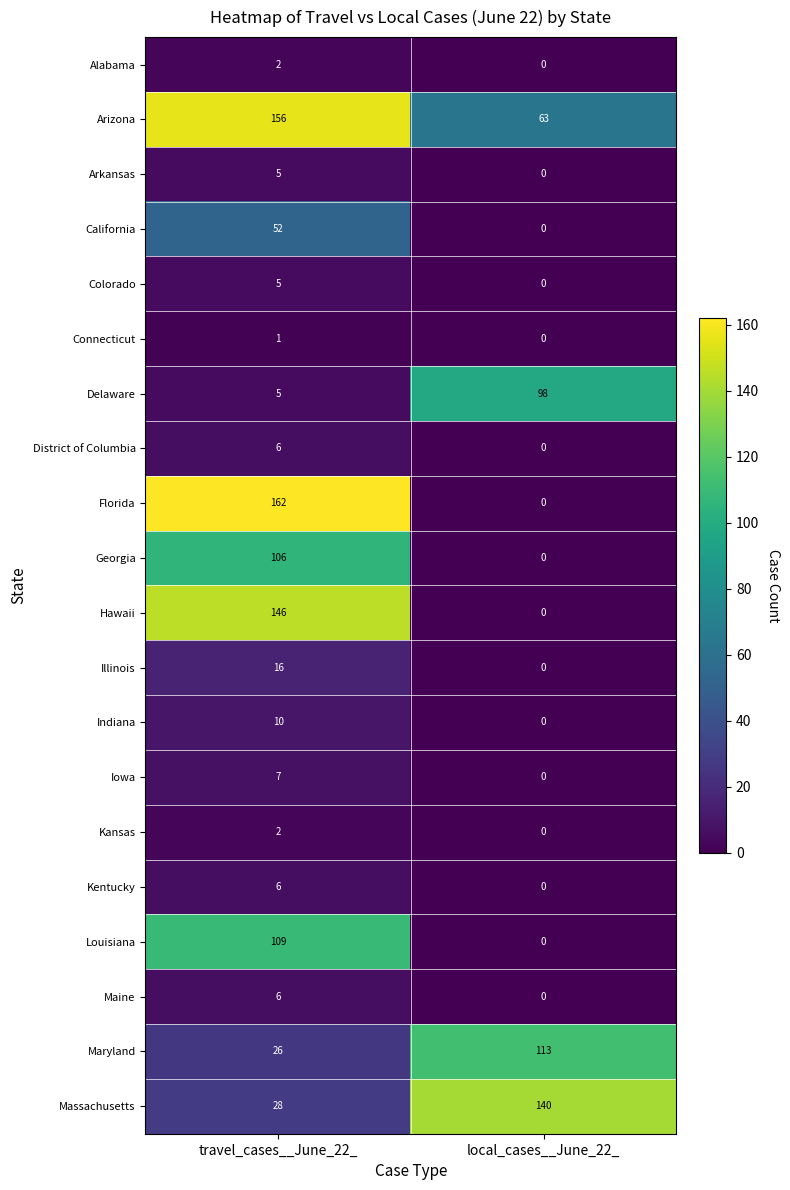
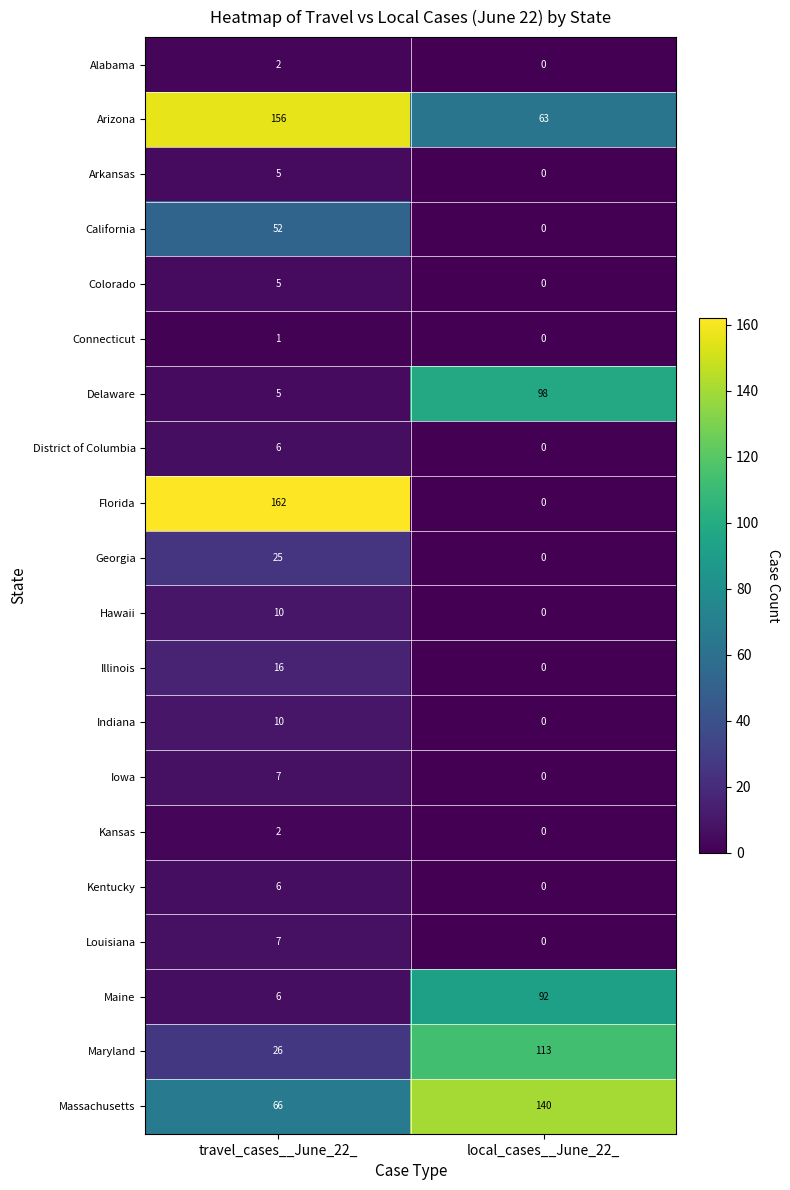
  {
    "Alabama": {
      "travel_cases__June_22_": 2,
      "local_cases__June_22_": 0
    },
    "Arizona": {
      "travel_cases__June_22_": 156,
      "local_cases__June_22_": 63
    },
    "Arkansas": {
      "travel_cases__June_22_": 5,
      "local_cases__June_22_": 0
    },
    "California": {
      "travel_cases__June_22_": 52,
      "local_cases__June_22_": 0
    },
    "Colorado": {
      "travel_cases__June_22_": 5,
      "local_cases__June_22_": 0
    },
    "Connecticut": {
      "travel_cases__June_22_": 1,
      "local_cases__June_22_": 0
    },
    "Delaware": {
      "travel_cases__June_22_": 5,
      "local_cases__June_22_": 98
    },
    "District of Columbia": {
      "travel_cases__June_22_": 6,
      "local_cases__June_22_": 0
    },
    "Florida": {
      "travel_cases__June_22_": 162,
      "local_cases__June_22_": 0
    },
    "Georgia": {
-     "travel_cases__June_22_": 106,
+     "travel_cases__June_22_": 25,
      "local_cases__June_22_": 0
    },
    "Hawaii": {
-     "travel_cases__June_22_": 146,
+     "travel_cases__June_22_": 10,
      "local_cases__June_22_": 0
    },
    "Illinois": {
      "travel_cases__June_22_": 16,
      "local_cases__June_22_": 0
    },
    "Indiana": {
      "travel_cases__June_22_": 10,
      "local_cases__June_22_": 0
    },
    "Iowa": {
      "travel_cases__June_22_": 7,
      "local_cases__June_22_": 0
    },
    "Kansas": {
      "travel_cases__June_22_": 2,
      "local_cases__June_22_": 0
    },
    "Kentucky": {
      "travel_cases__June_22_": 6,
      "local_cases__June_22_": 0
    },
    "Louisiana": {
-     "travel_cases__June_22_": 109,
+     "travel_cases__June_22_": 7,
      "local_cases__June_22_": 0
    },
    "Maine": {
      "travel_cases__June_22_": 6,
-     "local_cases__June_22_": 0
+     "local_cases__June_22_": 92
    },
    "Maryland": {
      "travel_cases__June_22_": 26,
      "local_cases__June_22_": 113
    },
    "Massachusetts": {
-     "travel_cases__June_22_": 28,
+     "travel_cases__June_22_": 66,
      "local_cases__June_22_": 140
    }
  }
